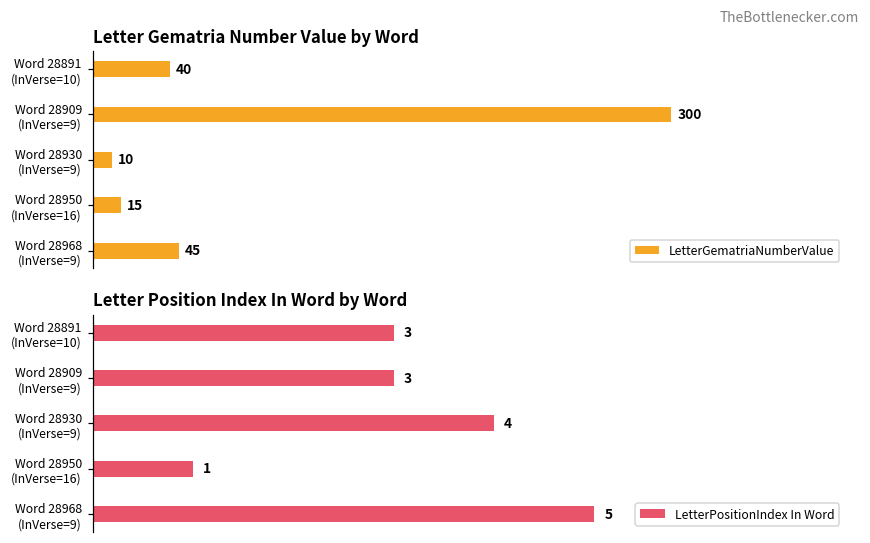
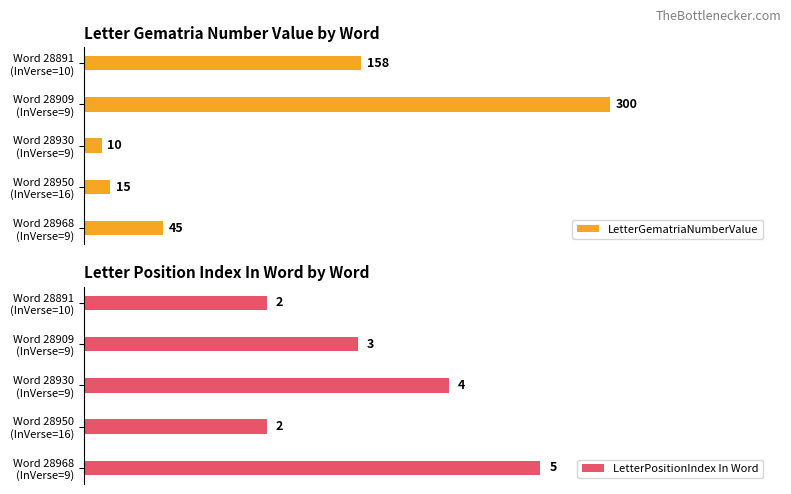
  {
    "Letter Gematria Number Value by Word": {
-     "Word 28891 (InVerse=10)": 40,
+     "Word 28891 (InVerse=10)": 158,
      "Word 28909 (InVerse=9)": 300,
      "Word 28930 (InVerse=9)": 10,
      "Word 28950 (InVerse=16)": 15,
      "Word 28968 (InVerse=9)": 45
    },
    "Letter Position Index In Word by Word": {
-     "Word 28891 (InVerse=10)": 3,
+     "Word 28891 (InVerse=10)": 2,
      "Word 28909 (InVerse=9)": 3,
      "Word 28930 (InVerse=9)": 4,
-     "Word 28950 (InVerse=16)": 1,
+     "Word 28950 (InVerse=16)": 2,
      "Word 28968 (InVerse=9)": 5
    }
  }
